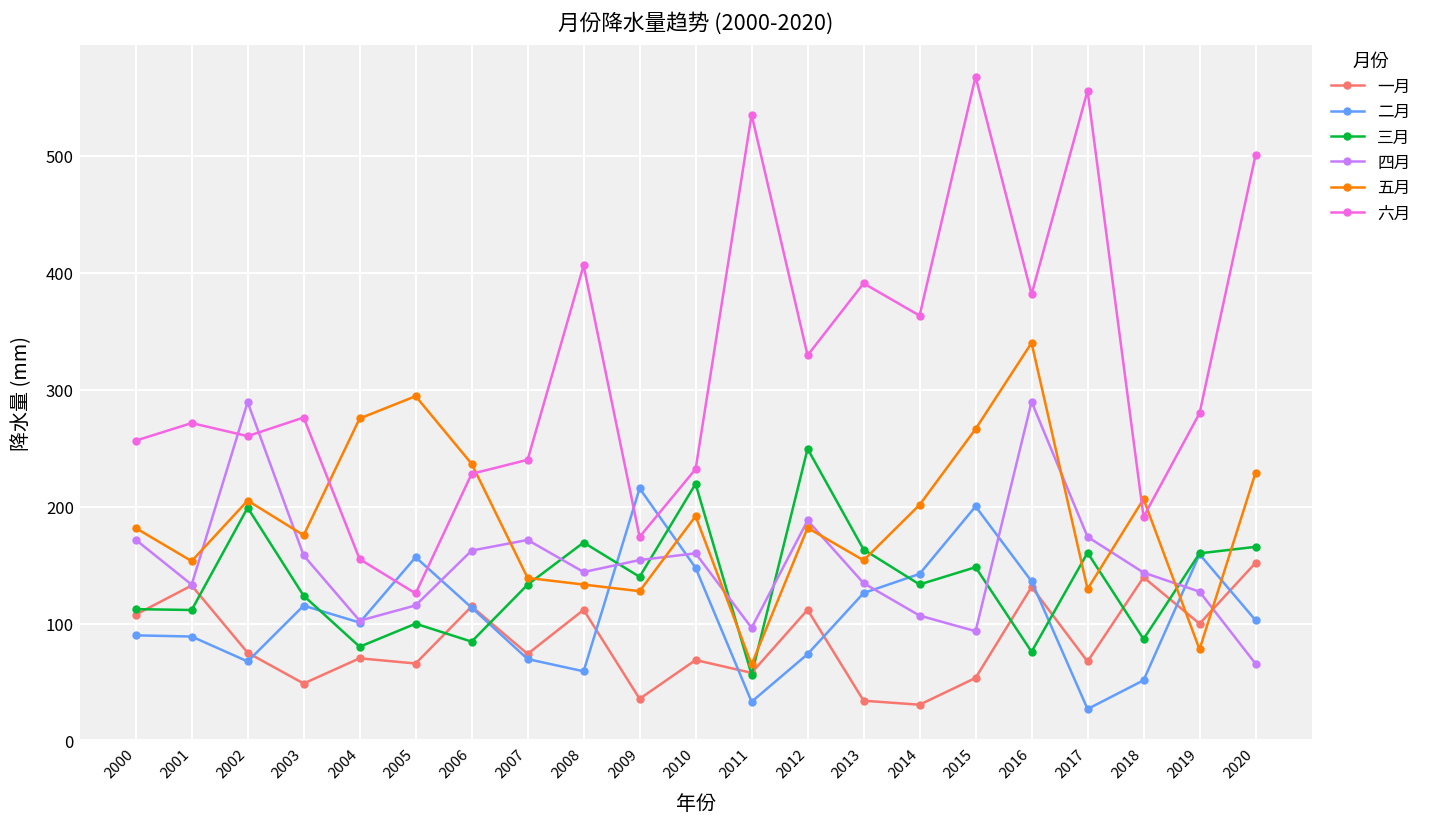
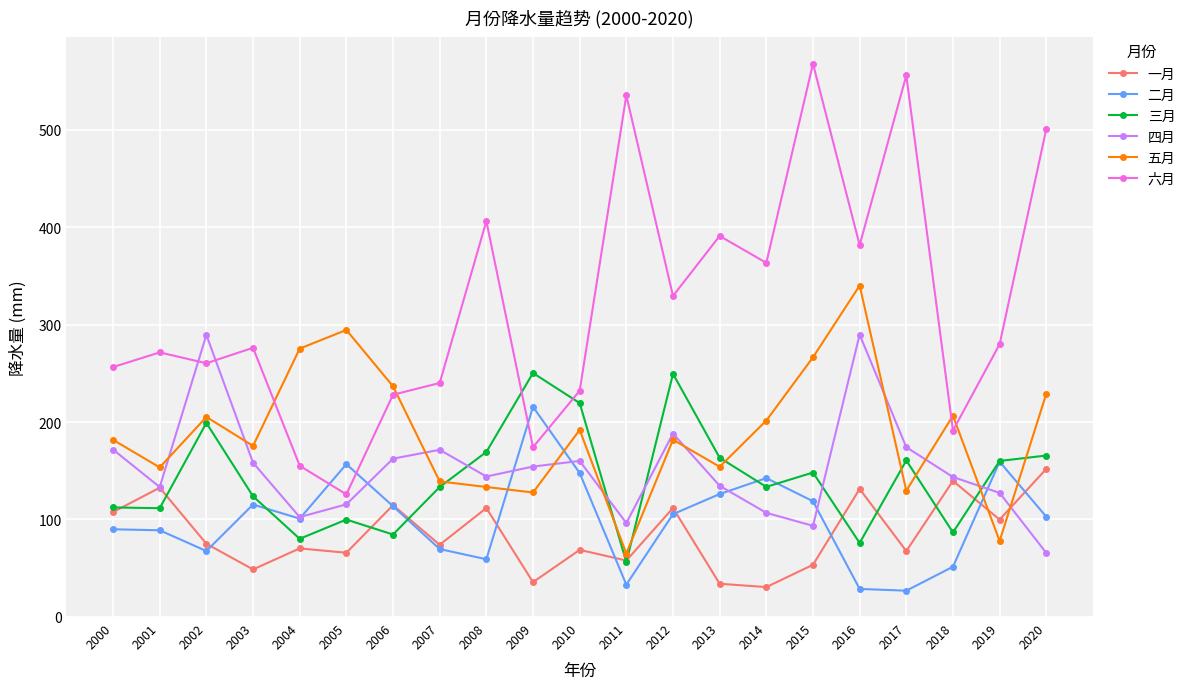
  {
    "一月": {
      "2000": 110,
      "2002": 80,
      "2003": 50,
      "2004": 70,
      "2005": 70,
      "2007": 70,
      "2008": 110,
      "2009": 40,
      "2010": 70,
      "2012": 110,
      "2013": 30,
      "2014": 30,
      "2015": 50,
      "2016": 130,
      "2017": 70,
      "2018": 140,
      "2019": 100,
      "2020": 150
    },
    "二月": {
      "2000": 90,
      "2001": 90,
      "2002": 70,
      "2003": 120,
      "2005": 160,
      "2007": 70,
      "2008": 60,
      "2009": 220,
      "2010": 150,
      "2011": 30,
-     "2012": 70,
+     "2012": 110,
      "2013": 130,
      "2014": 140,
-     "2015": 200,
-     "2016": 140,
+     "2015": 120,
+     "2016": 30,
      "2017": 30,
      "2018": 50,
      "2020": 100
    },
    "三月": {
      "2000": 110,
      "2001": 110,
      "2002": 200,
      "2003": 120,
      "2004": 80,
      "2005": 100,
      "2006": 80,
      "2007": 130,
      "2008": 170,
-     "2009": 140,
+     "2009": 250,
      "2010": 220,
      "2012": 250,
      "2013": 160,
      "2014": 130,
      "2015": 150,
      "2016": 80,
      "2017": 160,
      "2018": 90,
      "2020": 170
    },
    "五月": {
      "2000": 180,
      "2001": 150,
      "2002": 210,
      "2003": 180,
      "2004": 280,
      "2005": 290,
      "2006": 240,
      "2007": 140,
      "2008": 130,
      "2009": 130,
      "2010": 190,
      "2011": 70,
      "2012": 180,
      "2013": 150,
      "2014": 200,
      "2015": 270,
      "2016": 340,
      "2017": 130,
      "2018": 210,
      "2019": 80,
      "2020": 230
    }
  }
